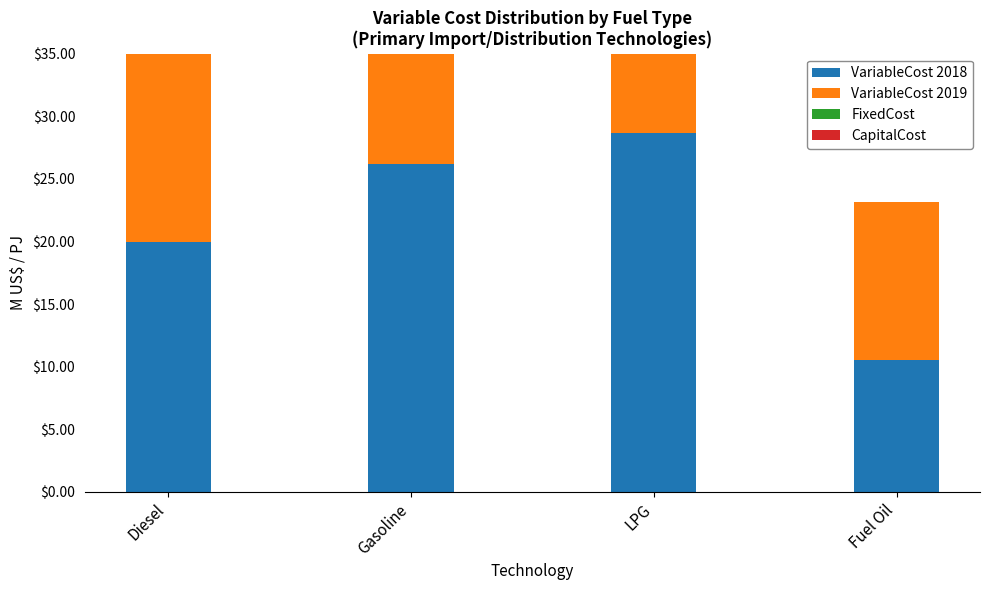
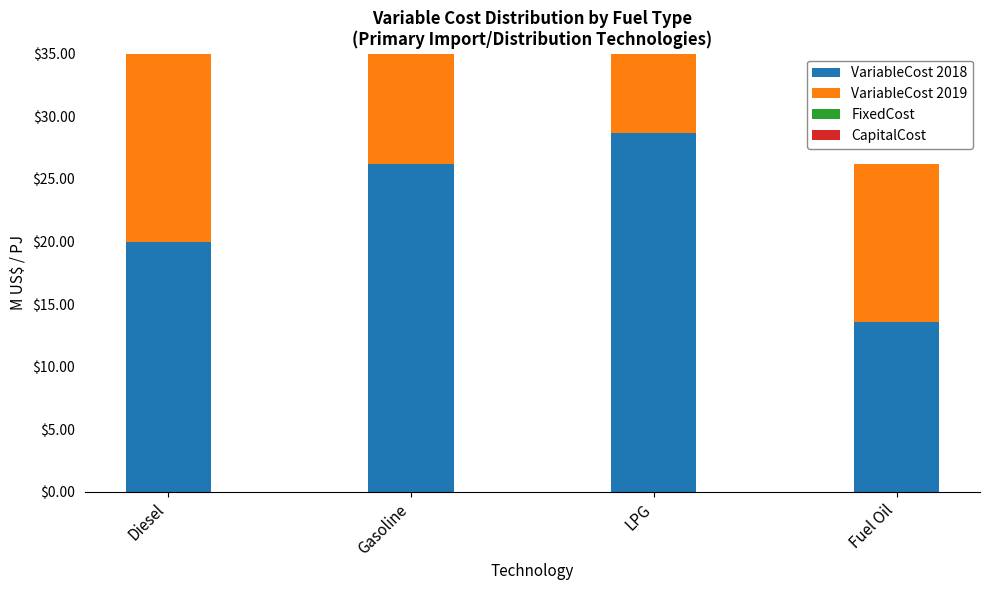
  {
    "VariableCost 2018": {
      "Diesel": "$19.9",
      "Gasoline": "$26.2",
      "LPG": "$28.6",
-     "Fuel Oil": "$10.5"
+     "Fuel Oil": "$13.6"
    }
  }
